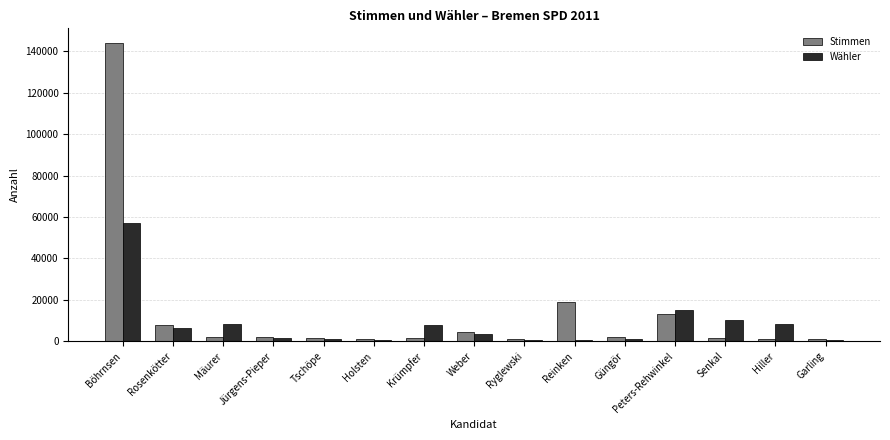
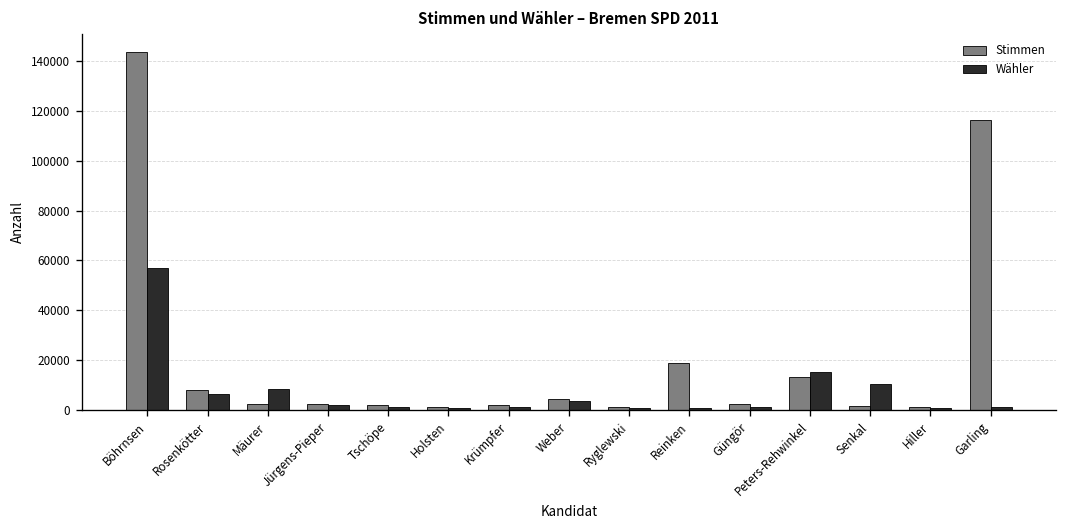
  {
    "Stimmen": {
      "Böhrnsen": 144000,
      "Rosenkötter": 8000,
      "Mäurer": 2000,
      "Jürgens-Pieper": 2000,
      "Tschöpe": 2000,
      "Krümpfer": 2000,
      "Weber": 4000,
      "Reinken": 19000,
      "Güngör": 2000,
      "Peters-Rehwinkel": 13000,
      "Senkal": 1000,
-     "Garling": 1000
+     "Garling": 116000
    },
    "Wähler": {
      "Böhrnsen": 57000,
      "Rosenkötter": 6000,
      "Mäurer": 8000,
      "Jürgens-Pieper": 2000,
      "Tschöpe": 1000,
-     "Krümpfer": 8000,
+     "Krümpfer": 1000,
      "Weber": 3000,
      "Peters-Rehwinkel": 15000,
      "Senkal": 10000,
-     "Hiller": 8000
+     "Hiller": 1000
    }
  }
